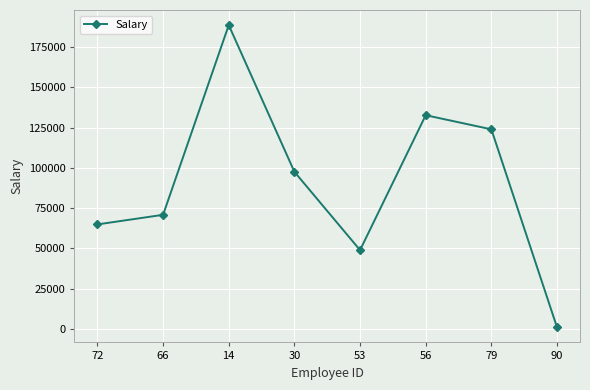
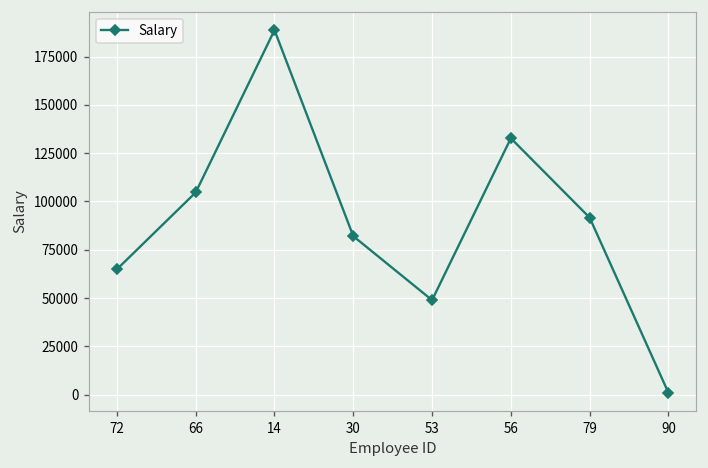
  {
    "72": 65000,
-   "66": 71000,
+   "66": 105000,
    "14": 189000,
-   "30": 98000,
+   "30": 82000,
    "53": 49000,
    "56": 133000,
-   "79": 124000,
+   "79": 92000,
    "90": 1000
  }
